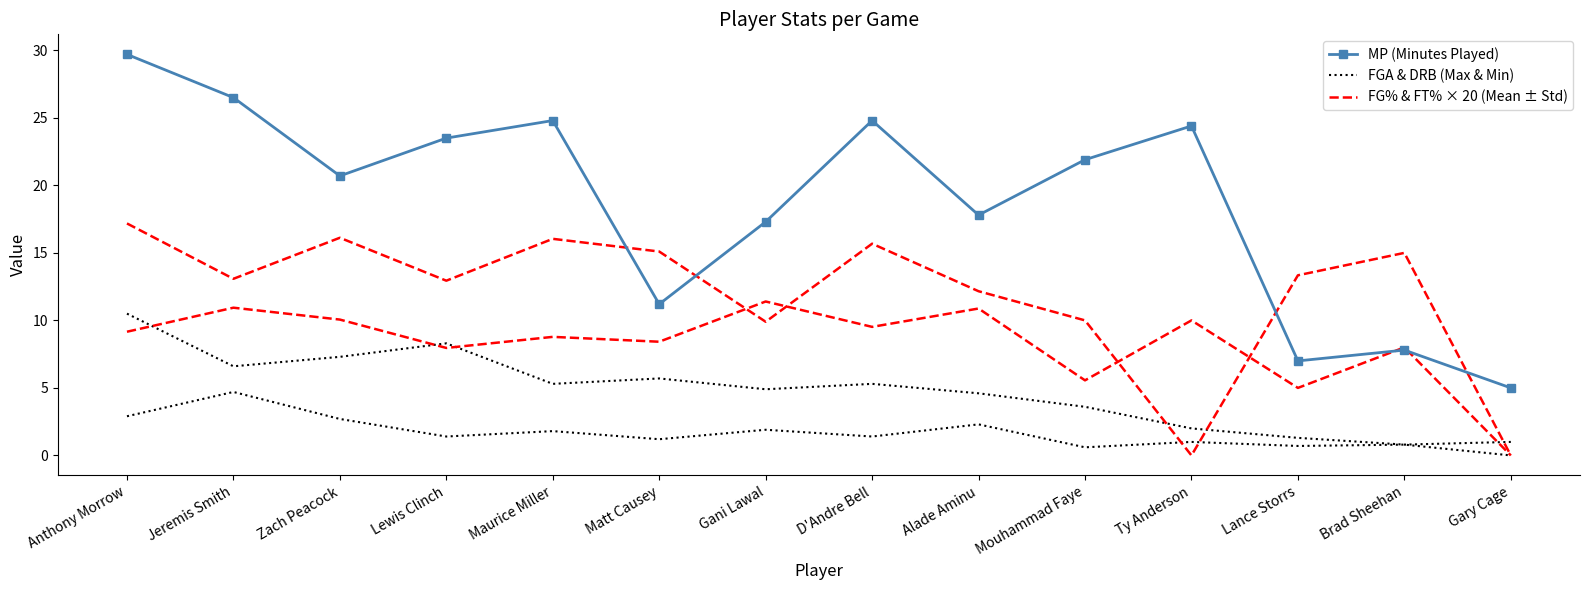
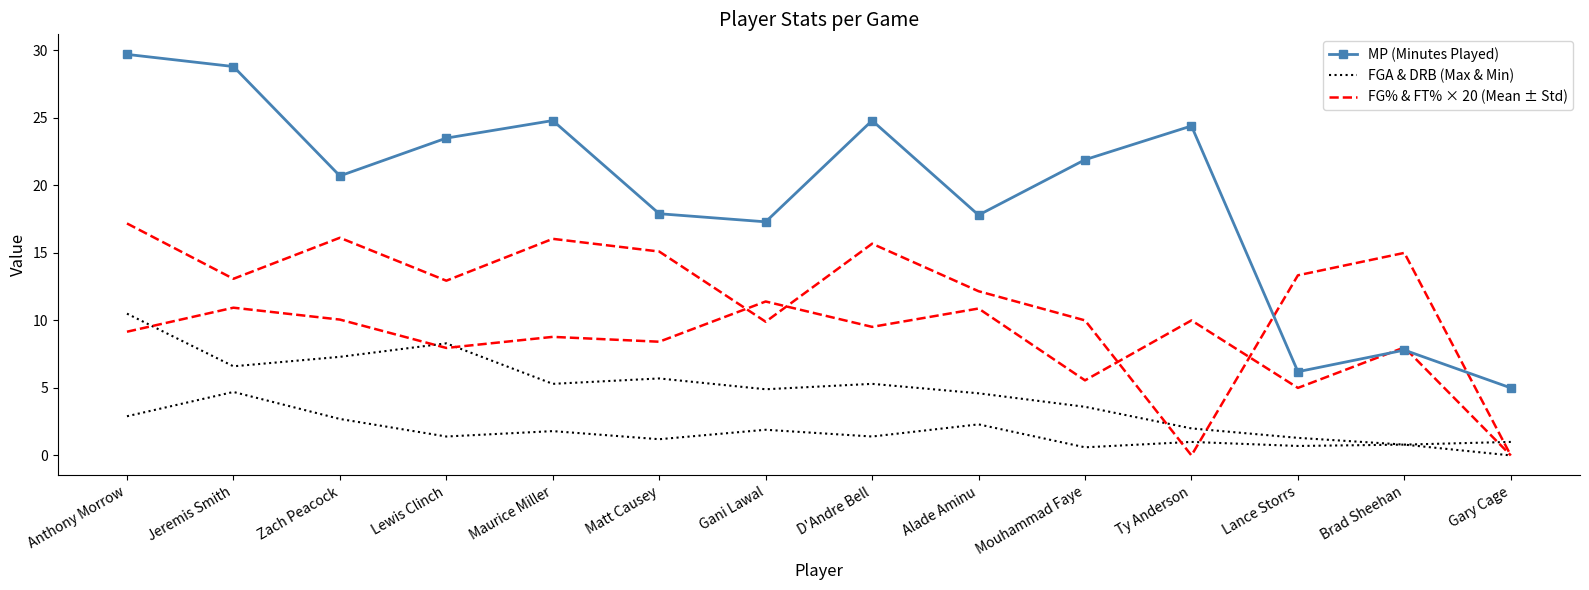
  {
    "MP (Minutes Played)": {
      "Anthony Morrow": 29.7,
-     "Jeremis Smith": 26.5,
+     "Jeremis Smith": 28.8,
      "Zach Peacock": 20.7,
      "Lewis Clinch": 23.5,
      "Maurice Miller": 24.8,
-     "Matt Causey": 11.2,
+     "Matt Causey": 17.9,
      "Gani Lawal": 17.3,
      "D'Andre Bell": 24.8,
      "Alade Aminu": 17.8,
      "Mouhammad Faye": 21.9,
      "Ty Anderson": 24.4,
-     "Lance Storrs": 7.0,
+     "Lance Storrs": 6.2,
      "Brad Sheehan": 7.8,
      "Gary Cage": 5.0
    }
  }
